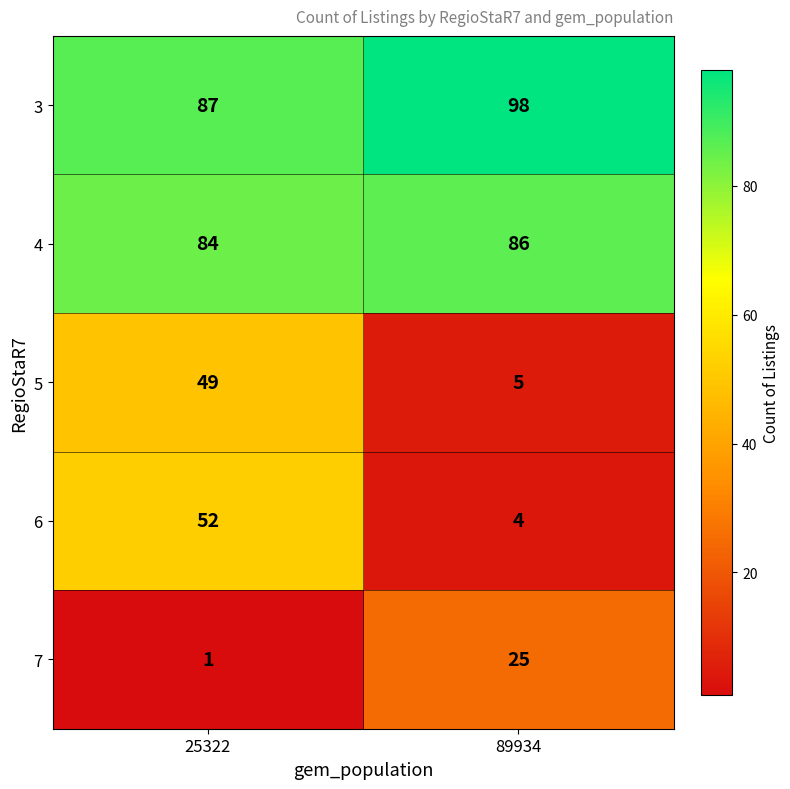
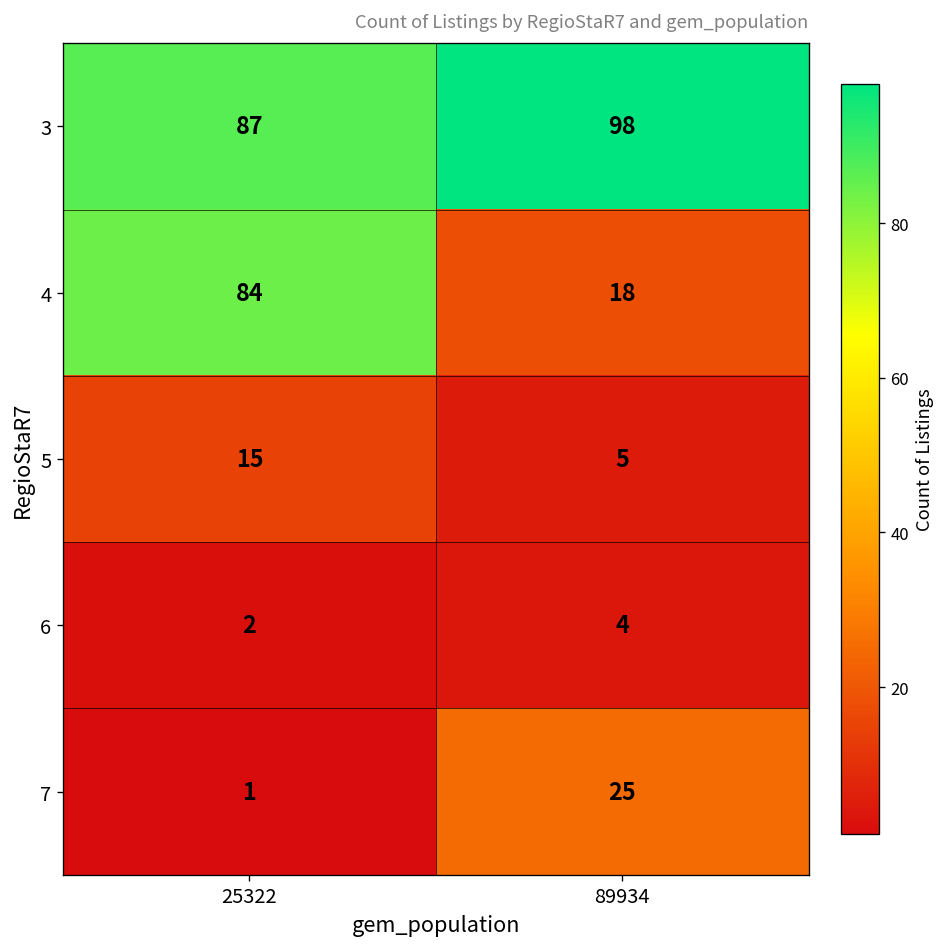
  {
    "3": {
      "25322": 87,
      "89934": 98
    },
    "4": {
      "25322": 84,
-     "89934": 86
+     "89934": 18
    },
    "5": {
-     "25322": 49,
+     "25322": 15,
      "89934": 5
    },
    "6": {
-     "25322": 52,
+     "25322": 2,
      "89934": 4
    },
    "7": {
      "25322": 1,
      "89934": 25
    }
  }
